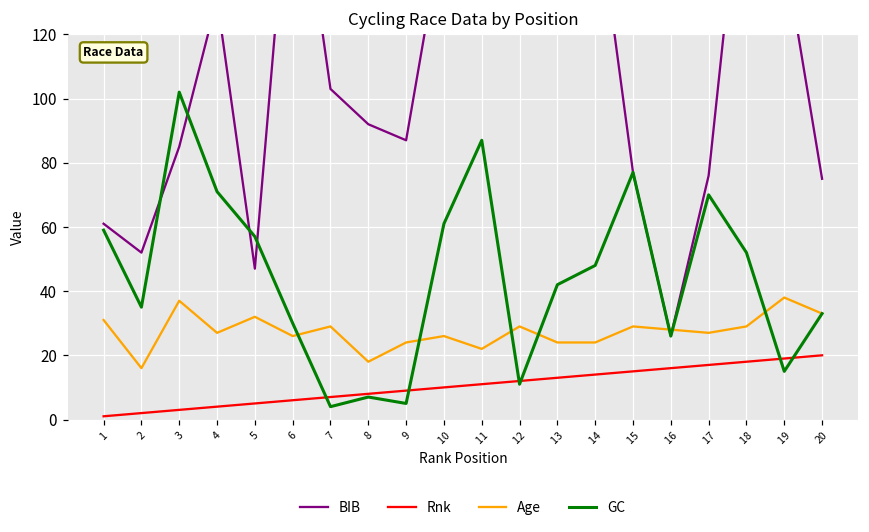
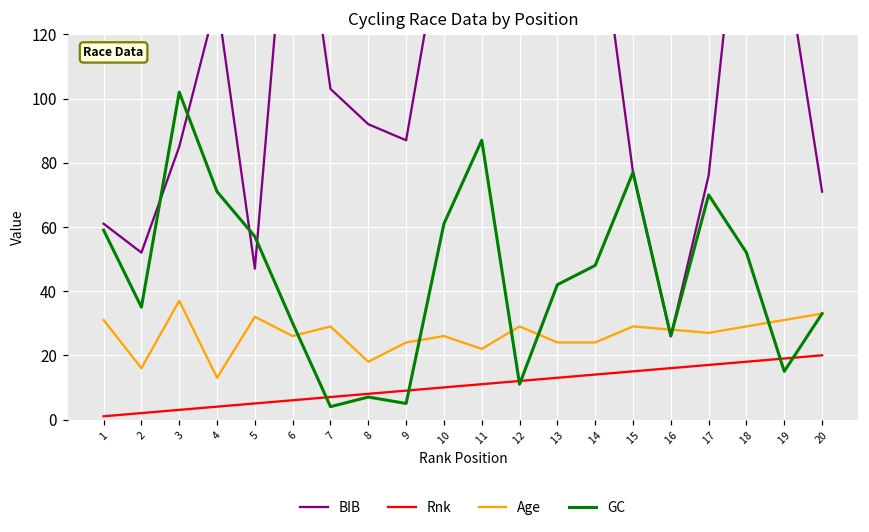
  {
    "BIB": {
      "1": 61,
      "2": 52,
      "3": 85,
      "5": 47,
      "7": 103,
      "8": 92,
      "9": 87,
      "17": 76,
-     "20": 75
+     "20": 71
    },
    "Rnk": {
      "1": 1,
      "2": 2,
      "3": 3,
      "4": 4,
      "5": 5,
      "6": 6,
      "7": 7,
      "8": 8,
      "9": 9,
      "10": 10,
      "11": 11,
      "12": 12,
      "13": 13,
      "14": 14,
      "15": 15,
      "16": 16,
      "17": 17,
      "18": 18,
      "19": 19,
      "20": 20
    },
    "Age": {
      "1": 31,
      "2": 16,
      "3": 37,
-     "4": 27,
+     "4": 13,
      "5": 32,
      "6": 26,
      "7": 29,
      "8": 18,
      "9": 24,
      "10": 26,
      "11": 22,
      "12": 29,
      "13": 24,
      "14": 24,
      "15": 29,
      "16": 28,
      "17": 27,
      "18": 29,
-     "19": 38
+     "19": 31
    },
    "GC": {
      "1": 59,
      "2": 35,
      "3": 102,
      "4": 71,
      "5": 57,
      "6": 30,
      "7": 4,
      "8": 7,
      "9": 5,
      "10": 61,
      "11": 87,
      "12": 11,
      "13": 42,
      "14": 48,
      "17": 70,
      "18": 52,
      "19": 15
    }
  }
